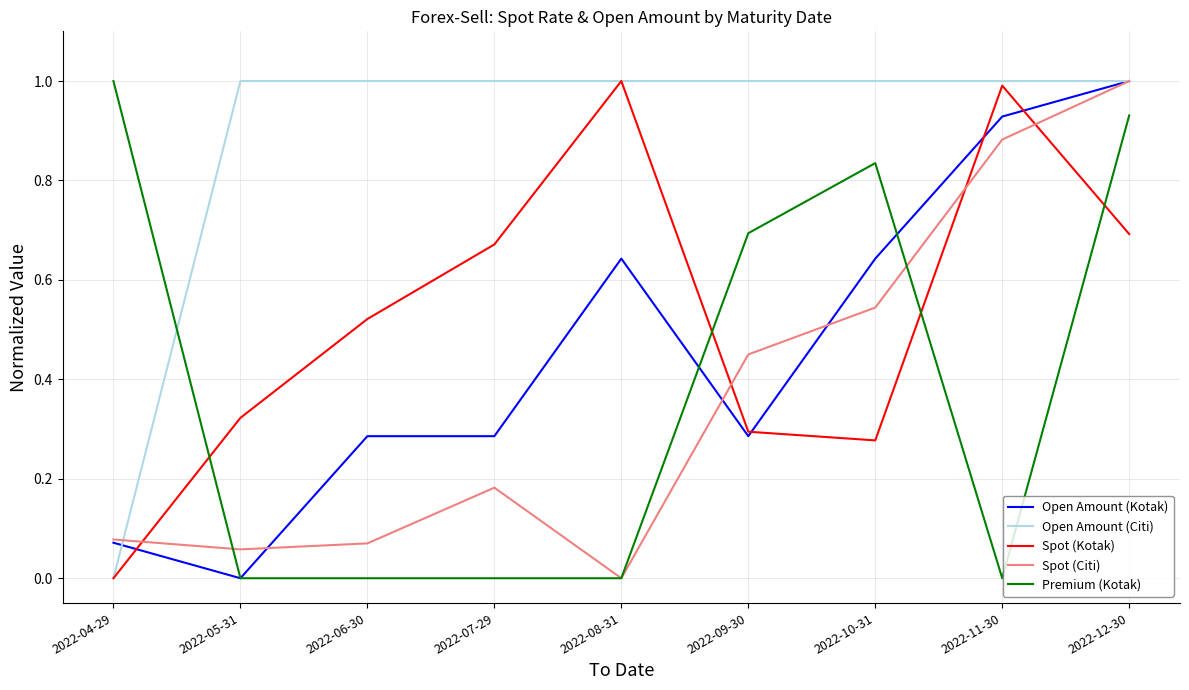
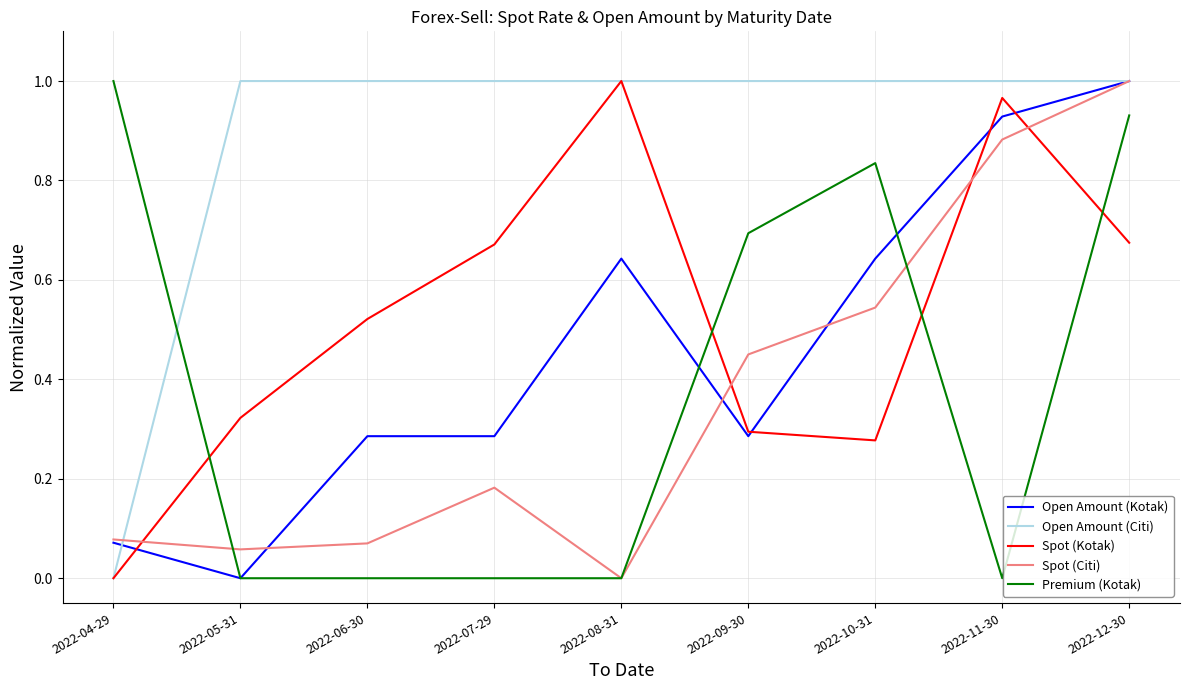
  {
    "Open Amount (Kotak)": {
      "2022-04-29": 0.07,
      "2022-06-30": 0.29,
      "2022-07-29": 0.29,
      "2022-08-31": 0.64,
      "2022-09-30": 0.29,
      "2022-10-31": 0.64,
      "2022-11-30": 0.93
    },
    "Open Amount (Citi)": {
      "2022-05-31": 1.00,
      "2022-06-30": 1.00,
      "2022-07-29": 1.00,
      "2022-09-30": 1.00,
      "2022-10-31": 1.00,
      "2022-11-30": 1.00
    },
    "Spot (Kotak)": {
      "2022-05-31": 0.32,
      "2022-06-30": 0.52,
      "2022-07-29": 0.67,
      "2022-09-30": 0.29,
      "2022-10-31": 0.28,
-     "2022-11-30": 0.99,
-     "2022-12-30": 0.69
+     "2022-11-30": 0.97,
+     "2022-12-30": 0.67
    },
    "Spot (Citi)": {
      "2022-04-29": 0.08,
      "2022-05-31": 0.06,
      "2022-06-30": 0.07,
      "2022-07-29": 0.18,
      "2022-09-30": 0.45,
      "2022-10-31": 0.54,
      "2022-11-30": 0.88
    },
    "Premium (Kotak)": {
      "2022-04-29": 1.00,
      "2022-06-30": 0.00,
      "2022-07-29": 0.00,
      "2022-09-30": 0.69,
      "2022-10-31": 0.83,
      "2022-11-30": 0.00,
      "2022-12-30": 0.93
    }
  }
